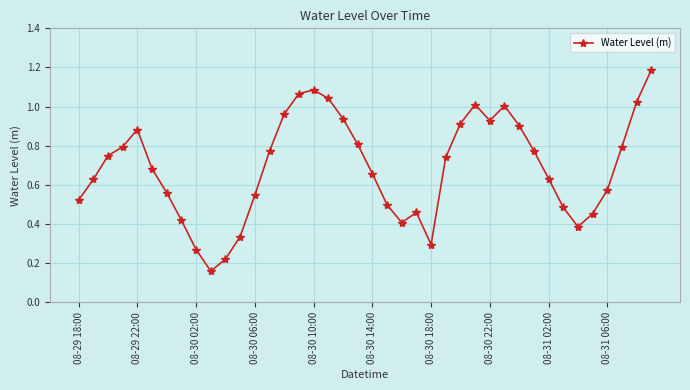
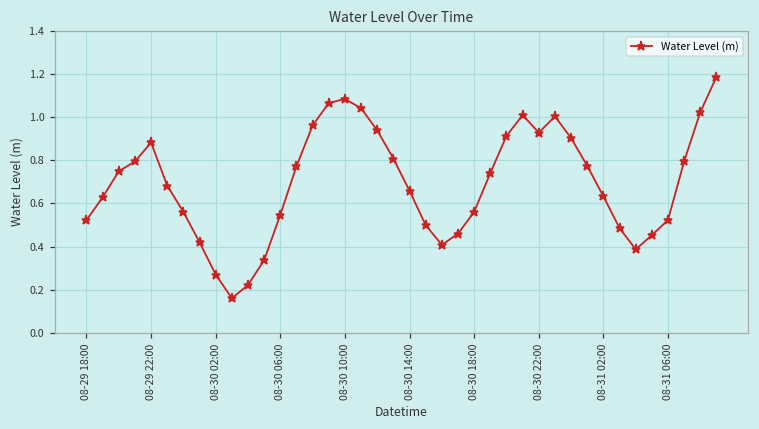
  {
    "08-29 18:00": 0.52,
    "08-29 22:00": 0.88,
    "08-30 02:00": 0.27,
    "08-30 06:00": 0.55,
    "08-30 10:00": 1.09,
    "08-30 14:00": 0.66,
-   "08-30 18:00": 0.30,
+   "08-30 18:00": 0.56,
    "08-30 22:00": 0.93,
    "08-31 02:00": 0.63,
-   "08-31 06:00": 0.57
+   "08-31 06:00": 0.52
  }
